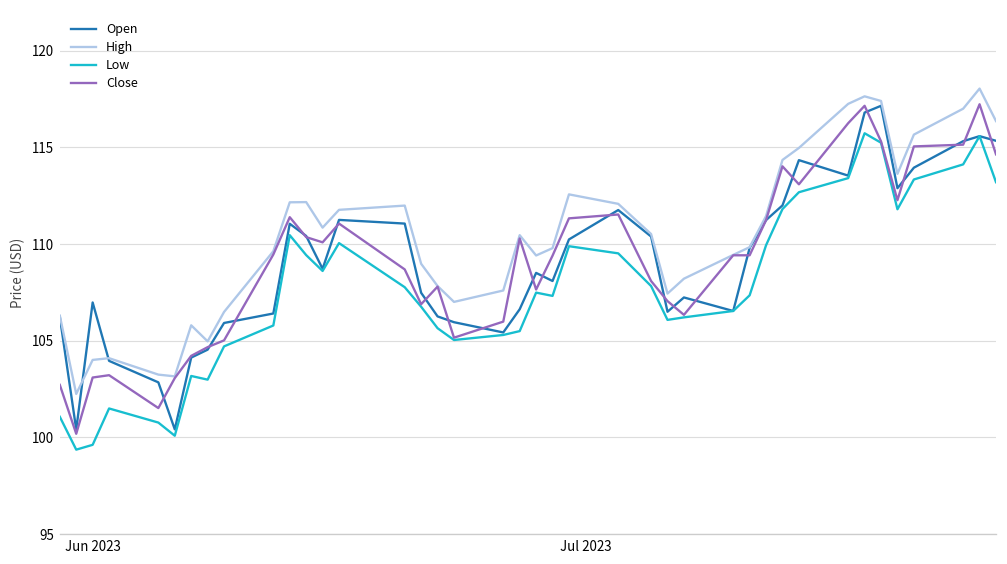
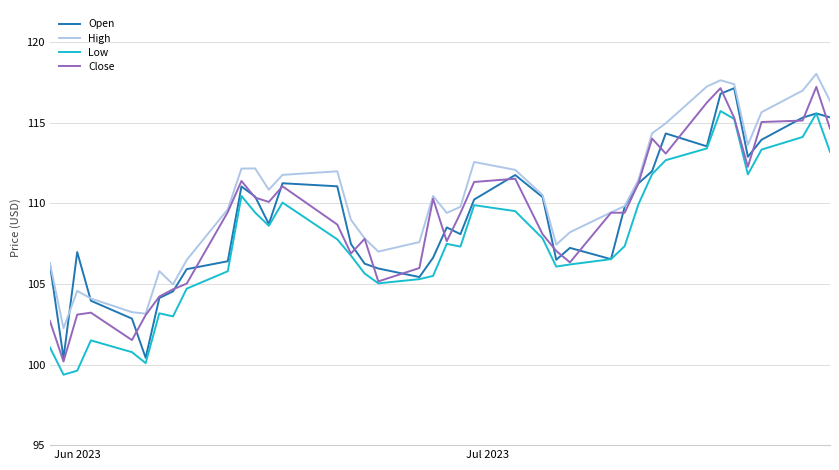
  {
    "Open": {
      "Jun 2023": 107.0
    },
    "High": {
-     "Jun 2023": 104.0
+     "Jun 2023": 104.6
    },
    "Low": {
      "Jun 2023": 99.6
    },
    "Close": {
      "Jun 2023": 103.1
    }
  }
